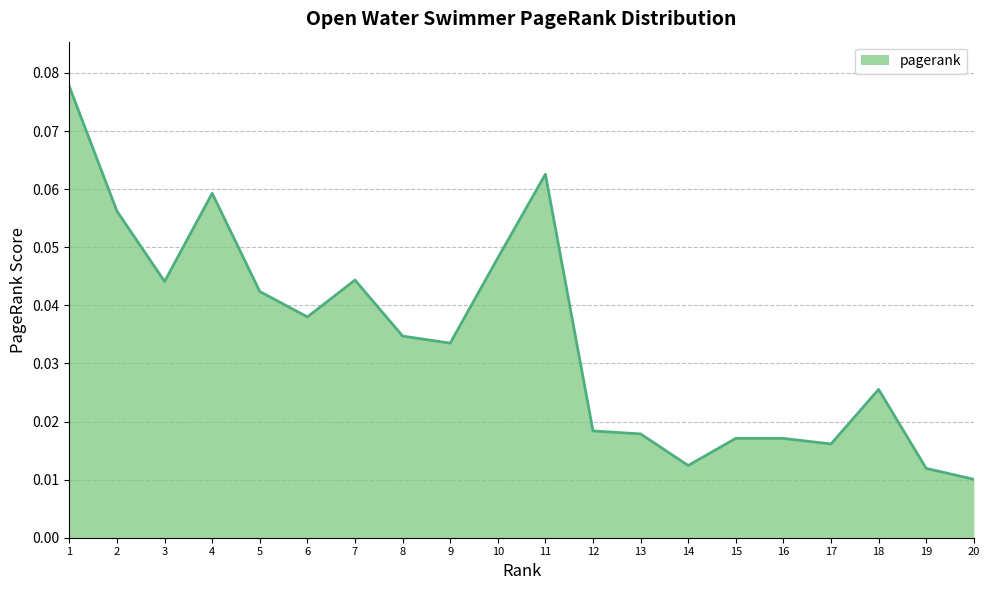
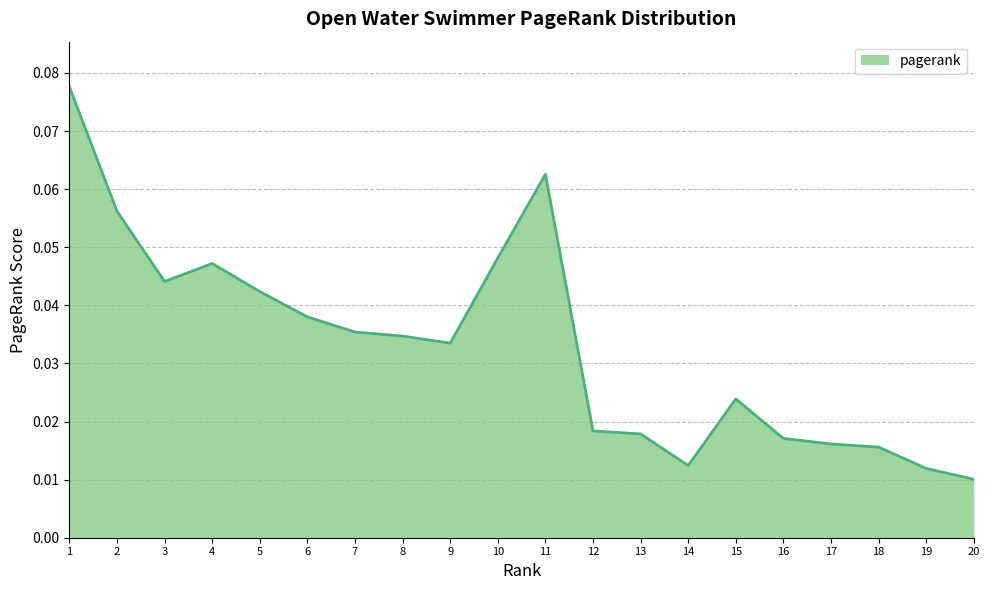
  {
    "1": 0.078,
    "2": 0.056,
    "3": 0.044,
-   "4": 0.059,
+   "4": 0.047,
    "5": 0.042,
    "6": 0.038,
-   "7": 0.044,
+   "7": 0.035,
    "8": 0.035,
    "9": 0.033,
    "10": 0.048,
    "11": 0.063,
    "12": 0.018,
    "13": 0.018,
    "14": 0.012,
-   "15": 0.017,
+   "15": 0.024,
    "16": 0.017,
    "17": 0.016,
-   "18": 0.026,
+   "18": 0.016,
    "19": 0.012,
    "20": 0.010
  }
